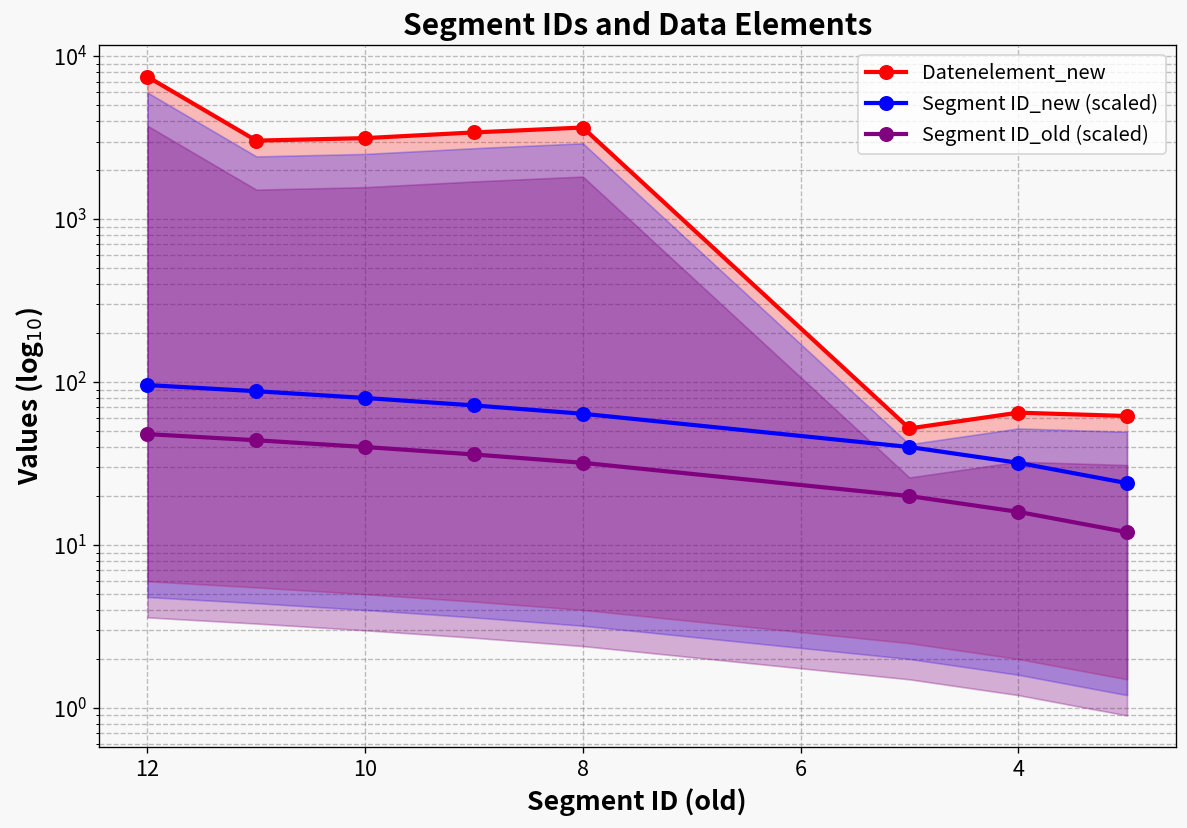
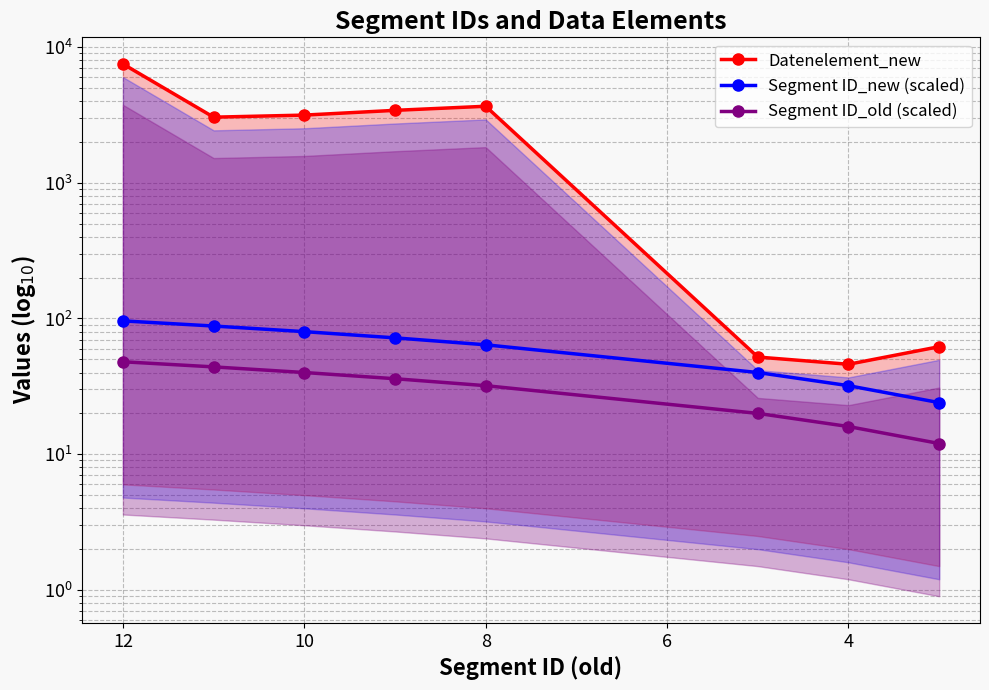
  {
    "Datenelement_new": {
      "12": 7000,
      "10": 3100,
      "8": 3700,
-     "4": 70
+     "4": 46
    }
  }
